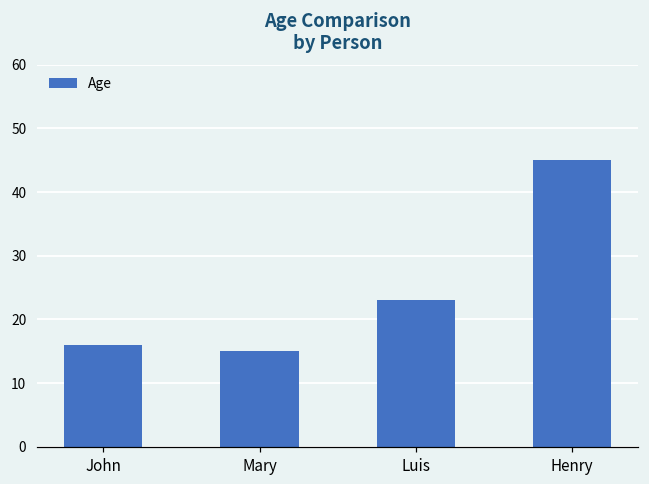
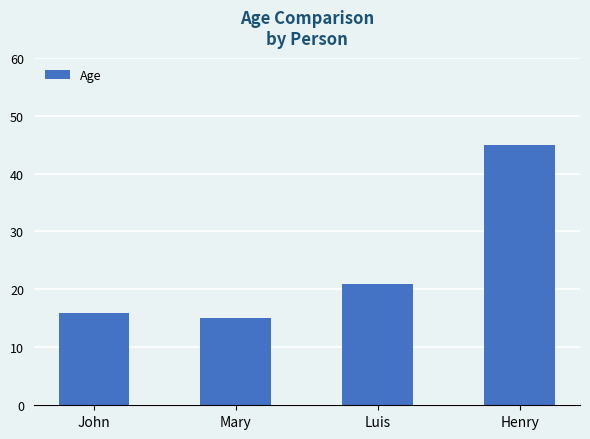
  {
    "John": 16,
    "Mary": 15,
-   "Luis": 23,
+   "Luis": 21,
    "Henry": 45
  }
